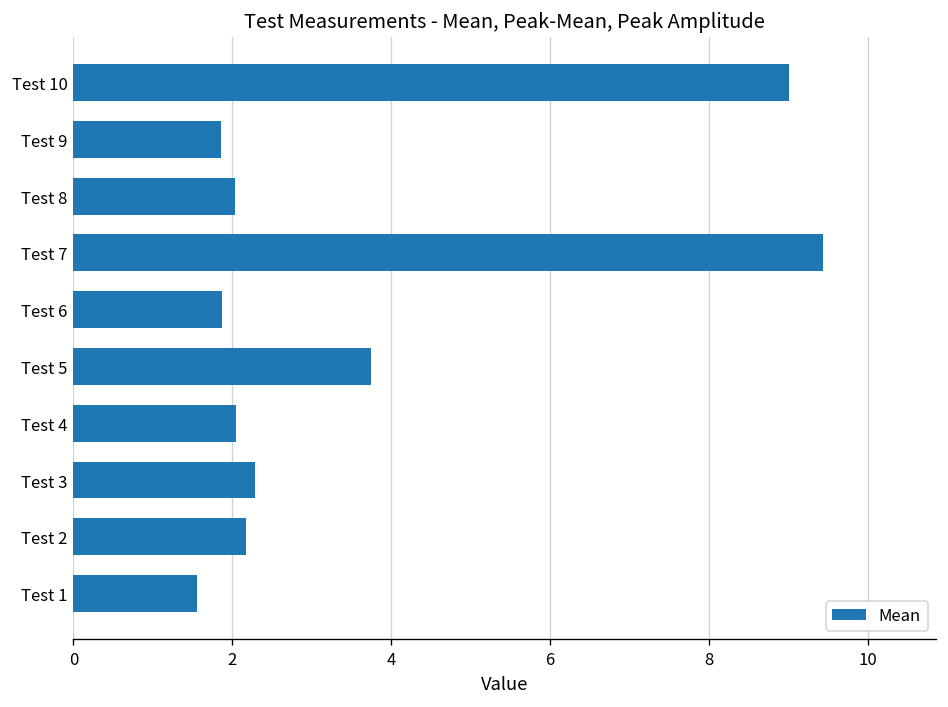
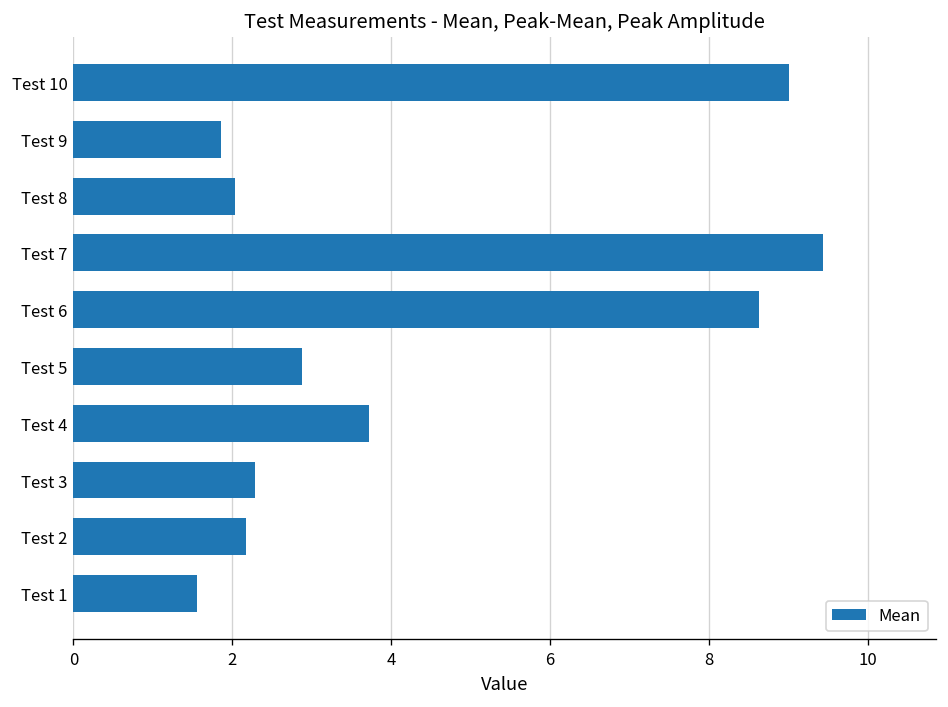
  {
    "Test 10": 9.0,
    "Test 9": 1.9,
    "Test 8": 2.0,
    "Test 7": 9.4,
-   "Test 6": 1.9,
-   "Test 5": 3.7,
-   "Test 4": 2.1,
+   "Test 6": 8.6,
+   "Test 5": 2.9,
+   "Test 4": 3.7,
    "Test 3": 2.3,
    "Test 2": 2.2,
    "Test 1": 1.6
  }
